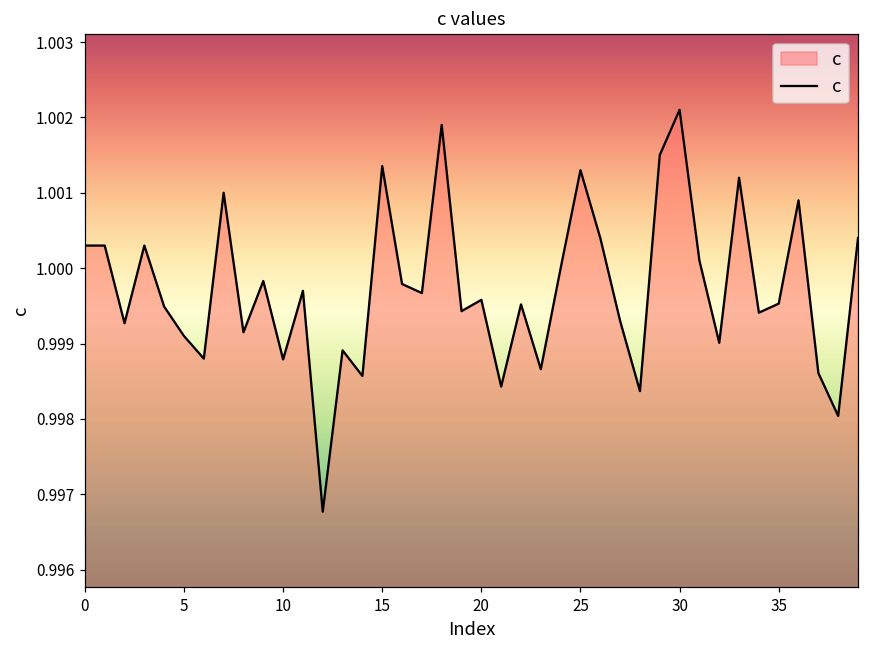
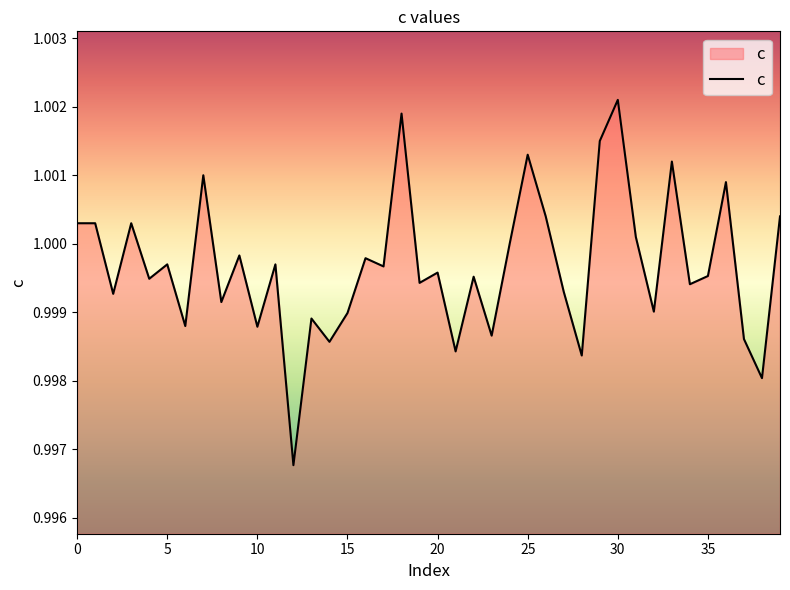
  {
    "0": 1.0003,
-   "5": 0.9991,
+   "5": 0.9997,
    "10": 0.9988,
-   "15": 1.0014,
+   "15": 0.9990,
    "20": 0.9996,
    "25": 1.0013,
    "30": 1.0021,
    "35": 0.9995
  }
